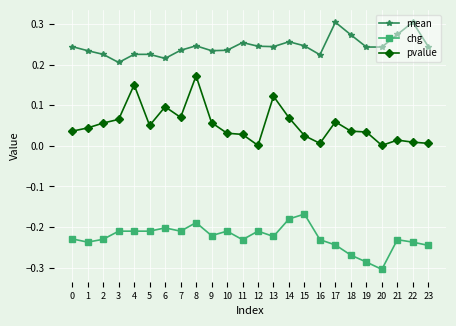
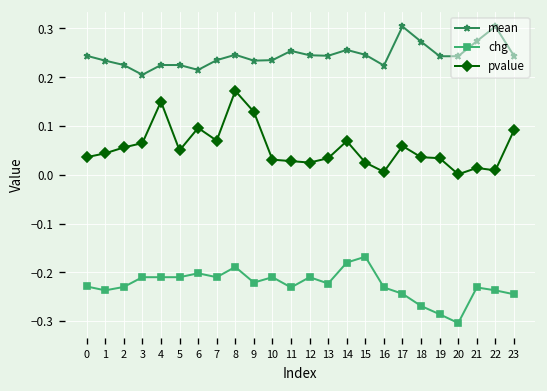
  {
    "pvalue": {
      "0": 0.04,
      "1": 0.04,
      "2": 0.06,
      "3": 0.07,
      "4": 0.15,
      "5": 0.05,
      "6": 0.10,
      "7": 0.07,
      "8": 0.17,
-     "9": 0.06,
+     "9": 0.13,
      "10": 0.03,
      "11": 0.03,
-     "12": 0.00,
-     "13": 0.12,
+     "12": 0.03,
+     "13": 0.03,
      "14": 0.07,
      "15": 0.03,
      "16": 0.01,
      "17": 0.06,
      "18": 0.04,
      "19": 0.03,
      "20": 0.00,
      "21": 0.01,
      "22": 0.01,
-     "23": 0.01
+     "23": 0.09
    }
  }
